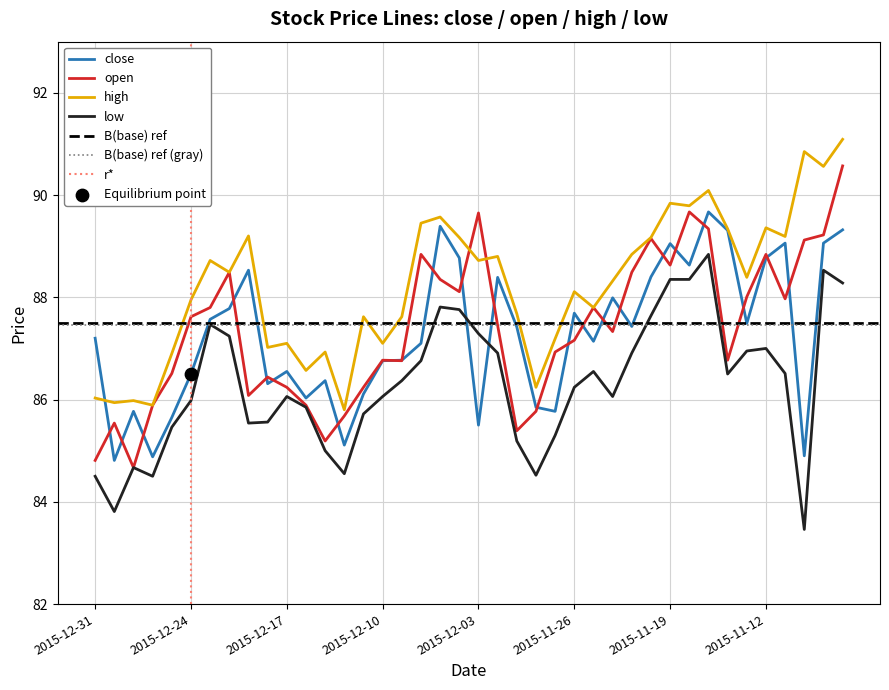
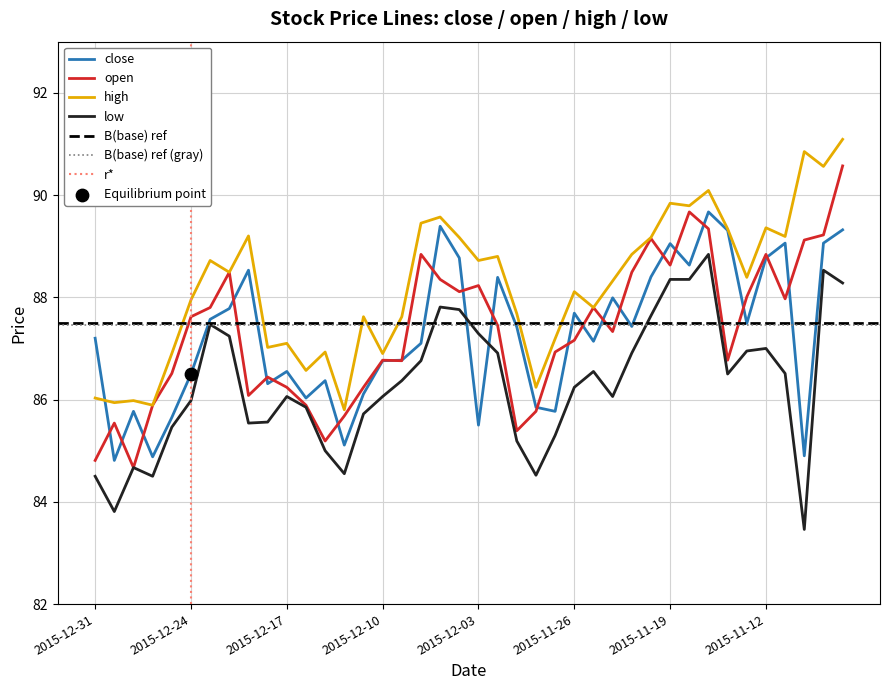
  {
    "close": {
      "2015-12-31": 87.2,
      "2015-12-17": 86.6,
      "2015-12-03": 85.5,
      "2015-11-26": 87.7,
      "2015-11-19": 89.1,
      "2015-11-12": 88.8
    },
    "open": {
      "2015-12-31": 84.8,
      "2015-12-24": 87.6,
      "2015-12-17": 86.2,
-     "2015-12-03": 89.7,
+     "2015-12-03": 88.2,
      "2015-11-26": 87.2,
      "2015-11-19": 88.6,
      "2015-11-12": 88.8
    },
    "high": {
      "2015-12-31": 86.0,
      "2015-12-24": 88.0,
      "2015-12-17": 87.1,
-     "2015-12-10": 87.1,
+     "2015-12-10": 86.9,
      "2015-12-03": 88.7,
      "2015-11-26": 88.1,
      "2015-11-19": 89.8,
      "2015-11-12": 89.4
    }
  }
